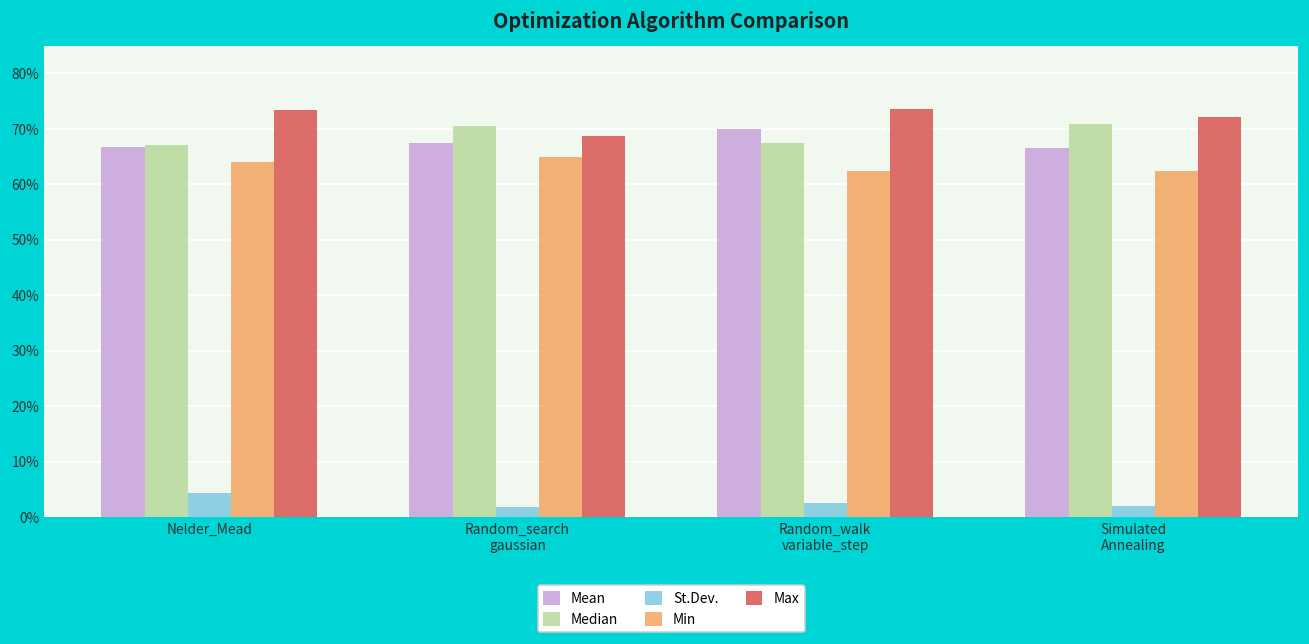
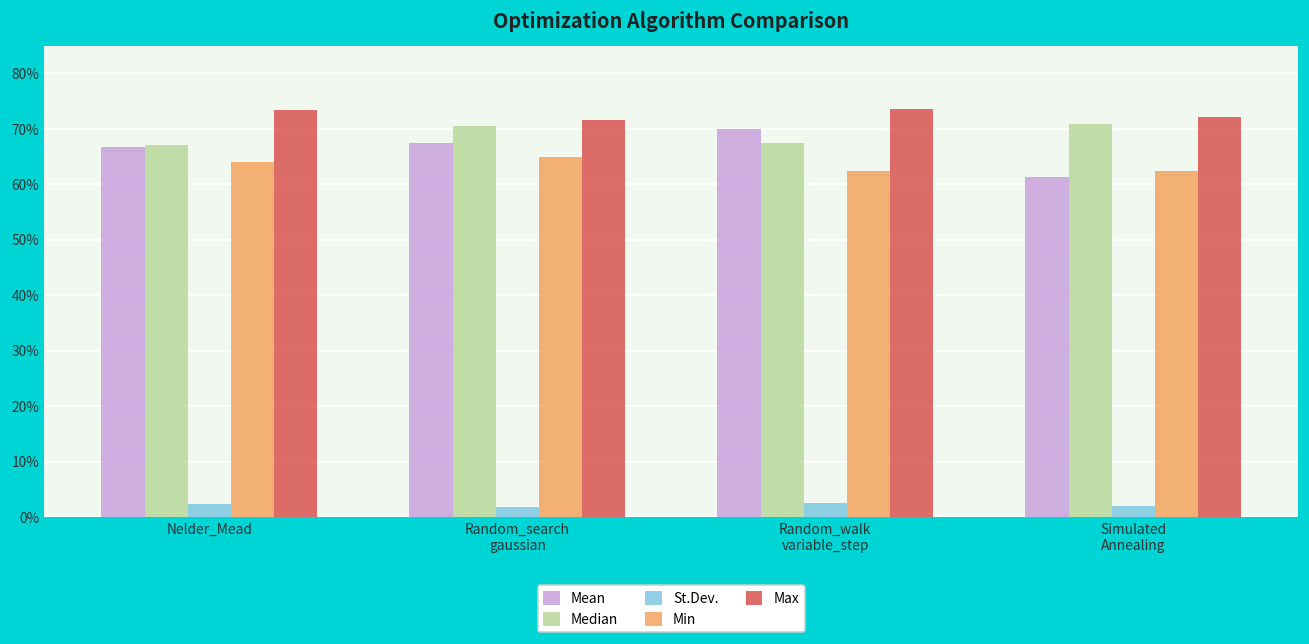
  {
    "Mean": {
      "Nelder_Mead": "67%",
      "Random_search gaussian": "67%",
      "Random_walk variable_step": "70%",
-     "Simulated Annealing": "67%"
+     "Simulated Annealing": "61%"
    },
    "Median": {
      "Nelder_Mead": "67%",
      "Random_search gaussian": "71%",
      "Random_walk variable_step": "68%",
      "Simulated Annealing": "71%"
    },
    "St.Dev.": {
-     "Nelder_Mead": "4%",
+     "Nelder_Mead": "2%",
      "Random_search gaussian": "2%",
      "Random_walk variable_step": "2%",
      "Simulated Annealing": "2%"
    },
    "Min": {
      "Nelder_Mead": "64%",
      "Random_search gaussian": "65%",
      "Random_walk variable_step": "62%",
      "Simulated Annealing": "62%"
    },
    "Max": {
      "Nelder_Mead": "73%",
-     "Random_search gaussian": "69%",
+     "Random_search gaussian": "72%",
      "Random_walk variable_step": "74%",
      "Simulated Annealing": "72%"
    }
  }
